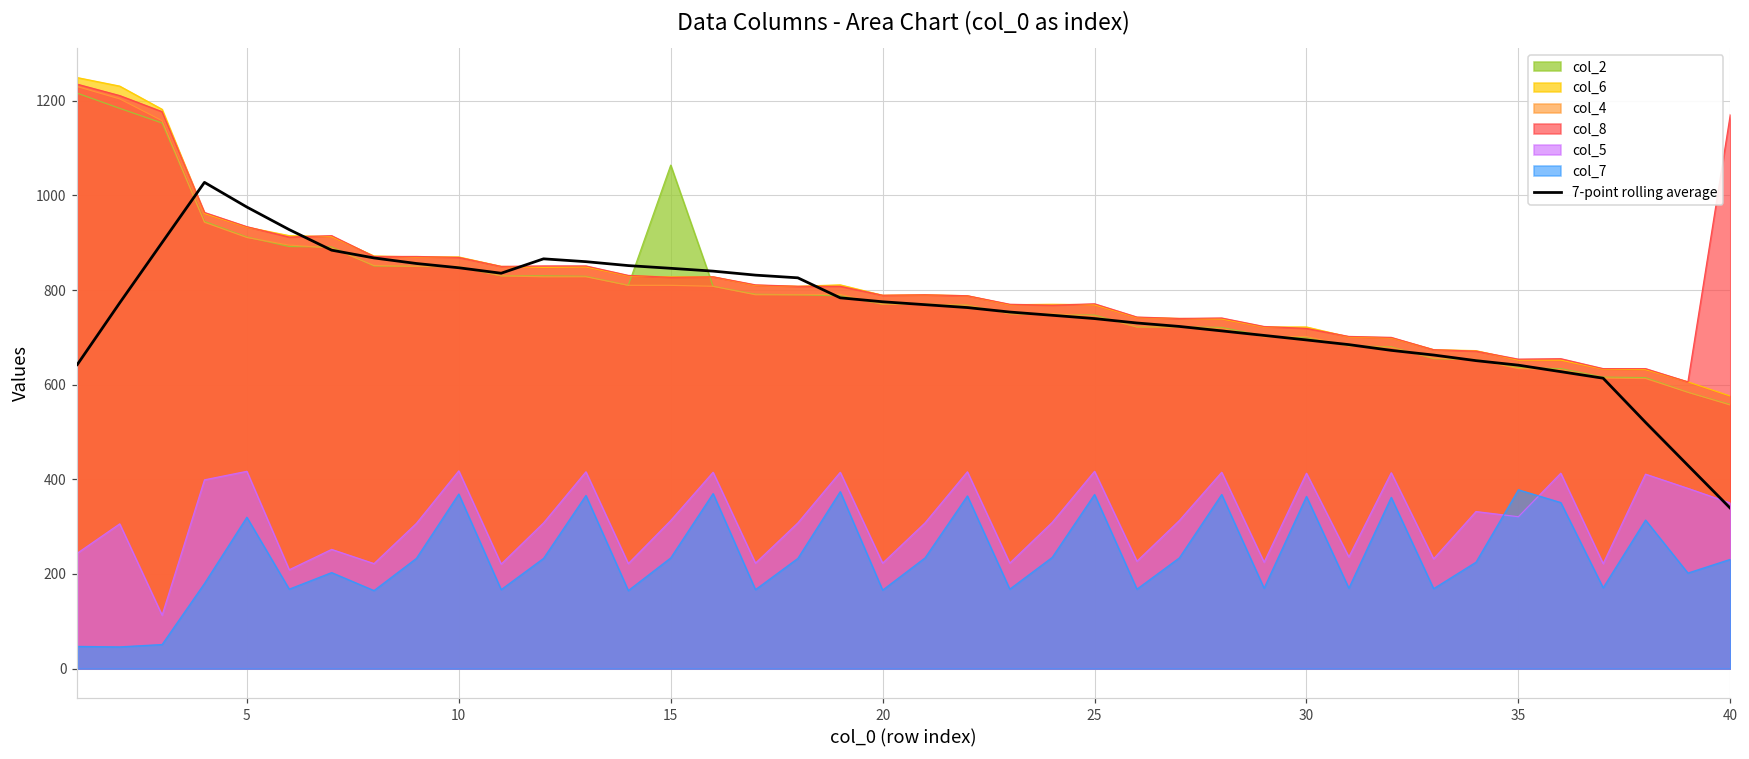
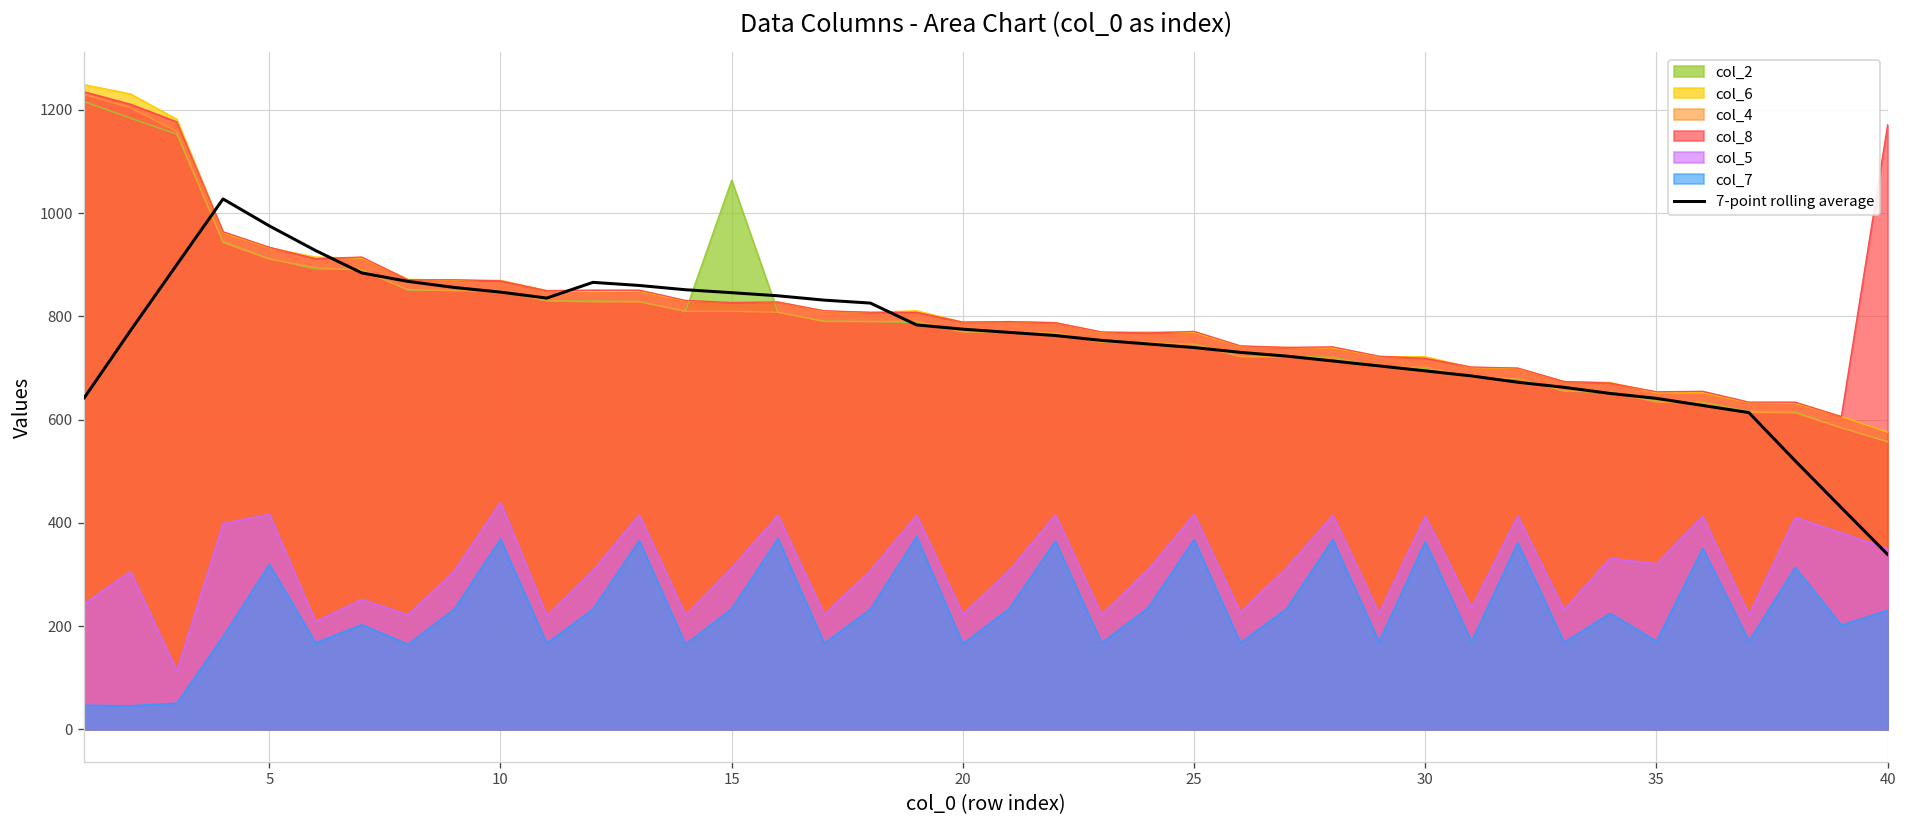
  {
    "col_2": {
      "15": 1060
    },
    "col_6": {
      "40": 580
    },
    "col_4": {
      "15": 810
    },
    "col_8": {
      "40": 1170
    },
    "col_5": {
      "5": 420,
-     "10": 420,
+     "10": 440,
      "15": 310,
      "20": 220,
      "25": 420,
      "30": 410,
      "35": 320,
      "40": 350
    },
    "col_7": {
      "5": 320,
      "10": 370,
      "15": 230,
      "20": 170,
      "25": 370,
      "30": 360,
-     "35": 380,
+     "35": 170,
      "40": 230
    },
    "7-point rolling average": {
      "5": 980,
      "15": 850,
      "40": 340
    }
  }
